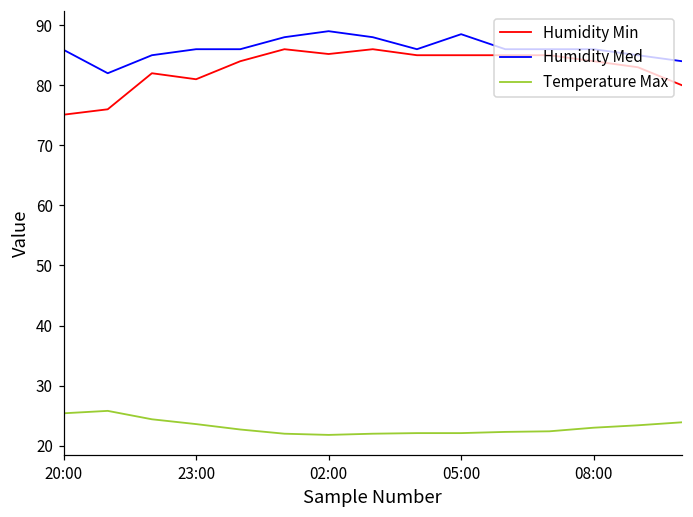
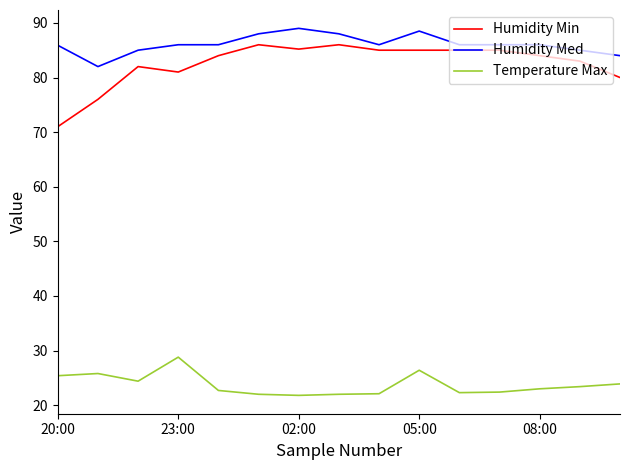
  {
    "Humidity Min": {
-     "20:00": 75,
+     "20:00": 71,
      "23:00": 81,
      "02:00": 85,
      "05:00": 85
    },
    "Humidity Med": {
      "20:00": 86,
      "23:00": 86,
      "02:00": 89,
      "05:00": 89
    },
    "Temperature Max": {
      "20:00": 25,
-     "23:00": 24,
+     "23:00": 29,
      "02:00": 22,
-     "05:00": 22,
+     "05:00": 26,
      "08:00": 23
    }
  }
